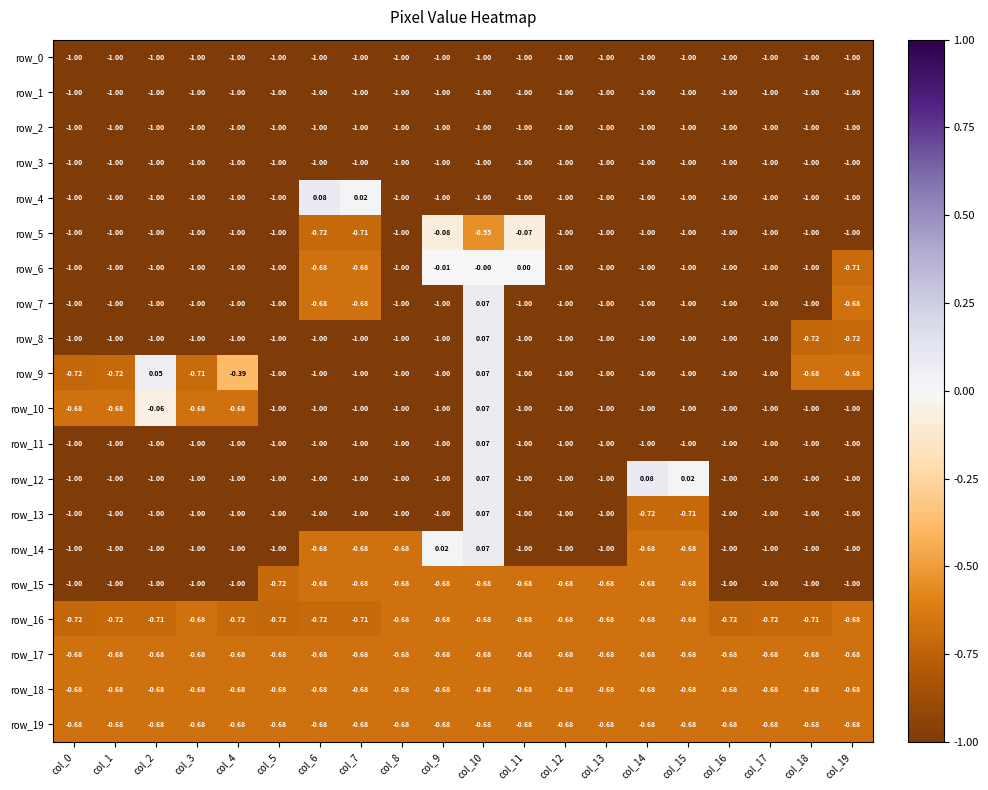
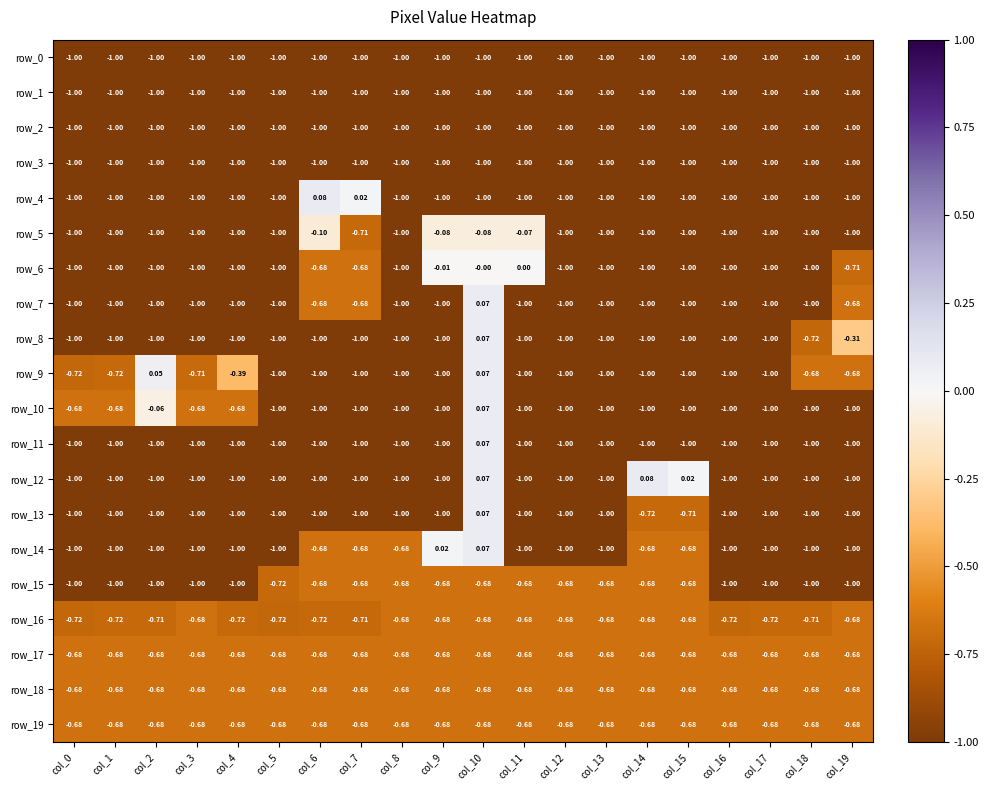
  {
    "row_5": {
      "col_0": -1.00,
      "col_1": -1.00,
      "col_2": -1.00,
      "col_3": -1.00,
      "col_4": -1.00,
      "col_5": -1.00,
-     "col_6": -0.72,
+     "col_6": -0.10,
      "col_7": -0.71,
      "col_8": -1.00,
      "col_9": -0.08,
-     "col_10": -0.55,
+     "col_10": -0.08,
      "col_11": -0.07,
      "col_12": -1.00,
      "col_13": -1.00,
      "col_14": -1.00,
      "col_15": -1.00,
      "col_16": -1.00,
      "col_17": -1.00,
      "col_18": -1.00,
      "col_19": -1.00
    },
    "row_8": {
      "col_0": -1.00,
      "col_1": -1.00,
      "col_2": -1.00,
      "col_3": -1.00,
      "col_4": -1.00,
      "col_5": -1.00,
      "col_6": -1.00,
      "col_7": -1.00,
      "col_8": -1.00,
      "col_9": -1.00,
      "col_10": 0.07,
      "col_11": -1.00,
      "col_12": -1.00,
      "col_13": -1.00,
      "col_14": -1.00,
      "col_15": -1.00,
      "col_16": -1.00,
      "col_17": -1.00,
      "col_18": -0.72,
-     "col_19": -0.72
+     "col_19": -0.31
    }
  }
